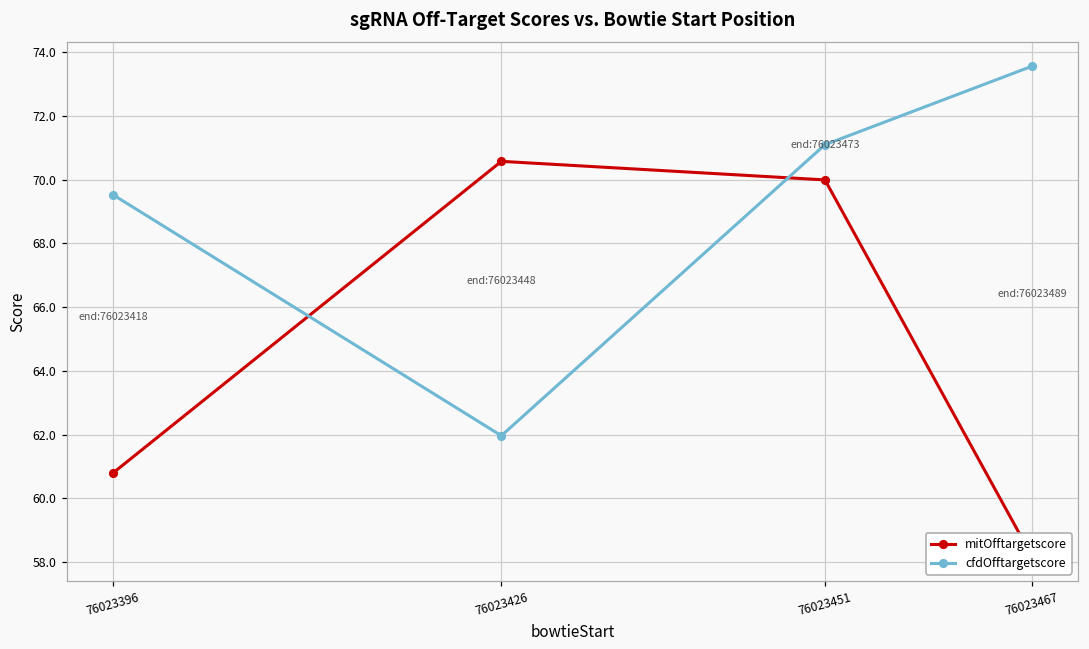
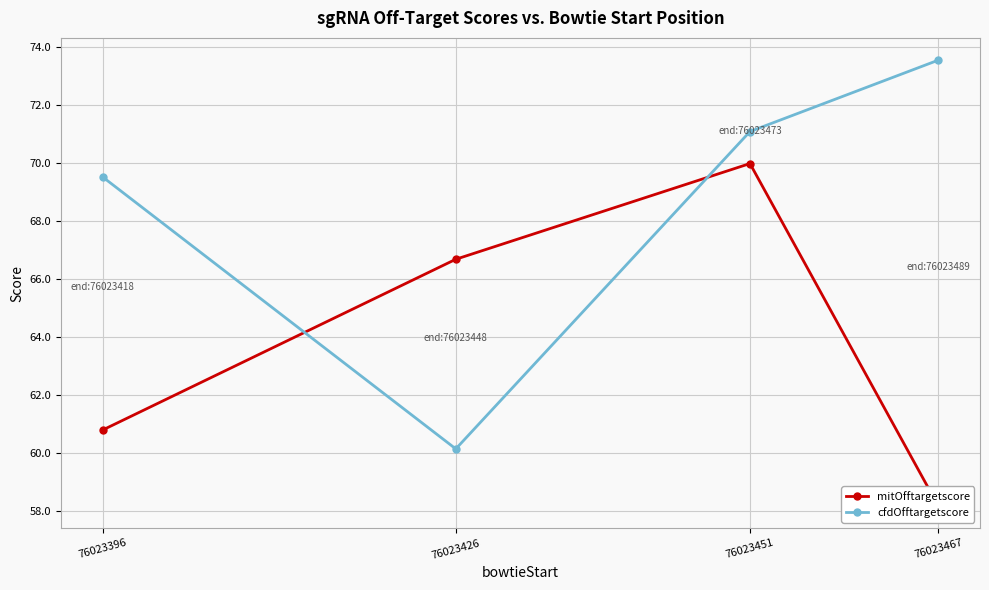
  {
    "mitOfftargetscore": {
      "76023396": 60.8,
-     "76023426": 70.6,
+     "76023426": 66.7,
      "76023451": 70.0
    },
    "cfdOfftargetscore": {
      "76023396": 69.5,
-     "76023426": 62.0,
+     "76023426": 60.1,
      "76023467": 73.6
    }
  }
